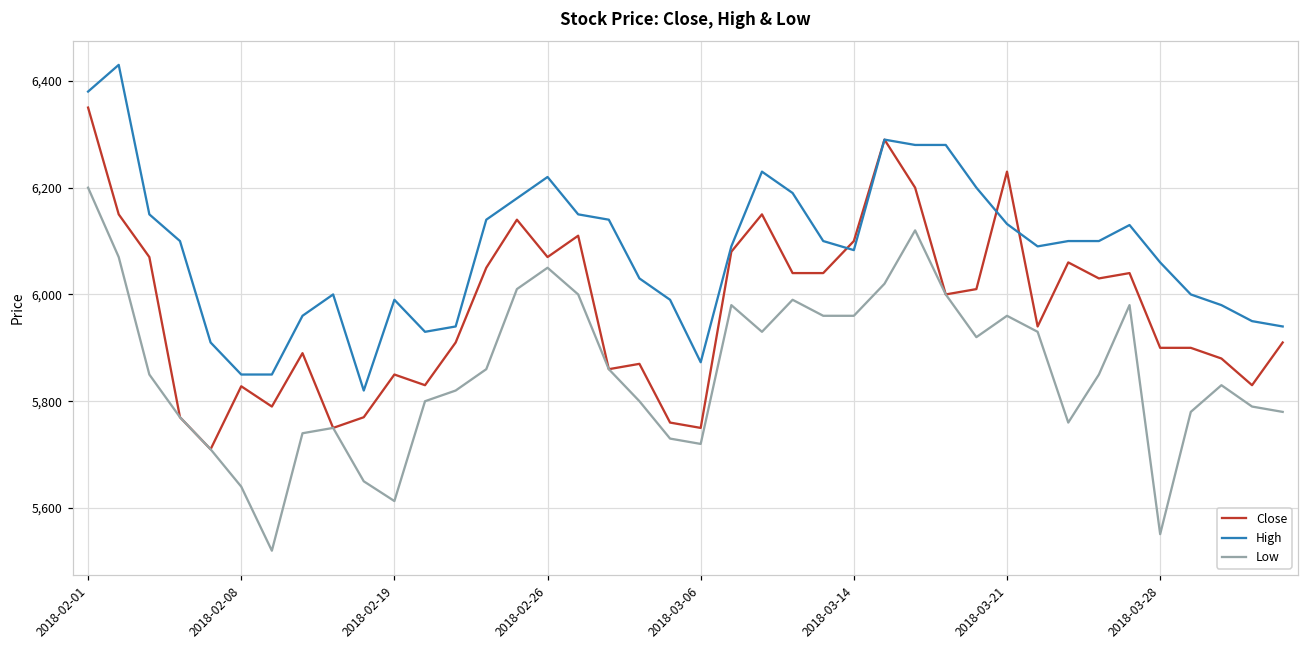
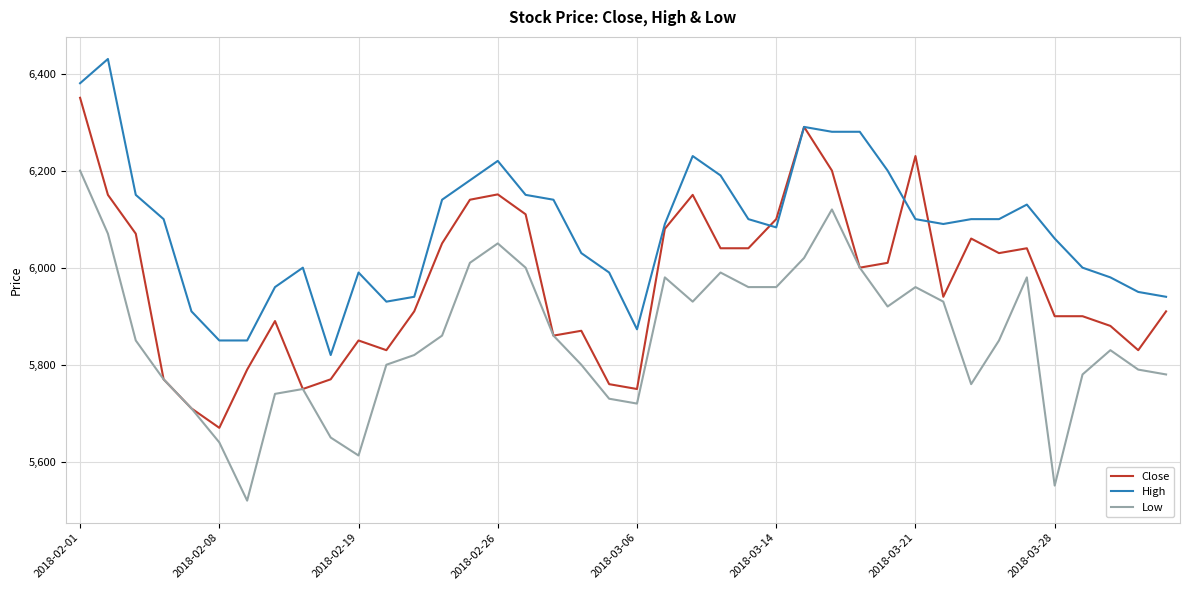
  {
    "Close": {
      "2018-02-01": "6,350",
-     "2018-02-08": "5,830",
+     "2018-02-08": "5,670",
      "2018-02-19": "5,850",
-     "2018-02-26": "6,070",
+     "2018-02-26": "6,150",
      "2018-03-06": "5,750",
      "2018-03-14": "6,100",
      "2018-03-21": "6,230",
      "2018-03-28": "5,900"
    },
    "High": {
      "2018-02-01": "6,380",
      "2018-02-08": "5,850",
      "2018-02-19": "5,990",
      "2018-02-26": "6,220",
      "2018-03-06": "5,870",
      "2018-03-14": "6,080",
-     "2018-03-21": "6,130",
+     "2018-03-21": "6,100",
      "2018-03-28": "6,060"
    },
    "Low": {
      "2018-02-01": "6,200",
      "2018-02-08": "5,640",
      "2018-02-19": "5,610",
      "2018-02-26": "6,050",
      "2018-03-06": "5,720",
      "2018-03-14": "5,960",
      "2018-03-21": "5,960",
      "2018-03-28": "5,550"
    }
  }
